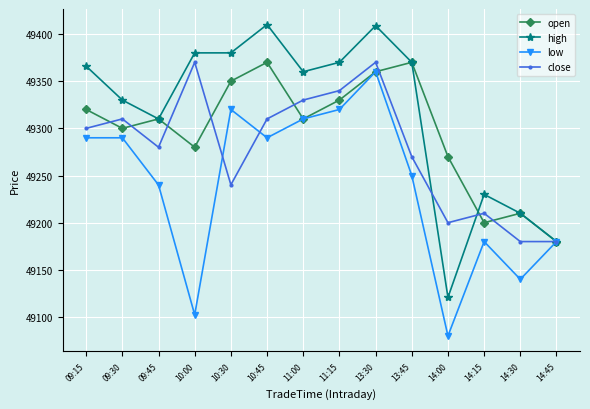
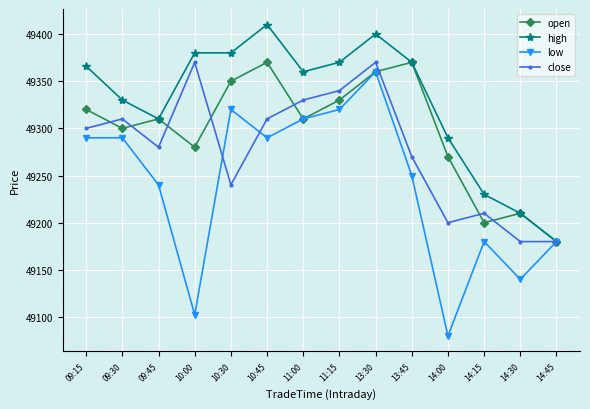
  {
    "open": {
      "09:15": 49320,
      "09:30": 49300,
      "10:00": 49280,
      "10:30": 49350,
      "10:45": 49370,
      "11:15": 49330,
      "14:00": 49270,
      "14:15": 49200
    },
    "high": {
      "09:15": 49370,
      "09:30": 49330,
      "10:00": 49380,
      "10:30": 49380,
      "10:45": 49410,
      "11:00": 49360,
      "11:15": 49370,
-     "13:30": 49410,
-     "14:00": 49120,
+     "13:30": 49400,
+     "14:00": 49290,
      "14:15": 49230
    },
    "low": {
      "09:15": 49290,
      "09:30": 49290,
      "09:45": 49240,
      "10:00": 49100,
      "10:30": 49320,
      "10:45": 49290,
      "11:15": 49320,
      "13:45": 49250,
      "14:00": 49080,
      "14:15": 49180,
      "14:30": 49140
    },
    "close": {
      "09:15": 49300,
      "09:30": 49310,
      "09:45": 49280,
      "10:00": 49370,
      "10:30": 49240,
      "10:45": 49310,
      "11:00": 49330,
      "11:15": 49340,
      "13:30": 49370,
      "13:45": 49270,
      "14:00": 49200,
      "14:15": 49210,
      "14:30": 49180
    }
  }
